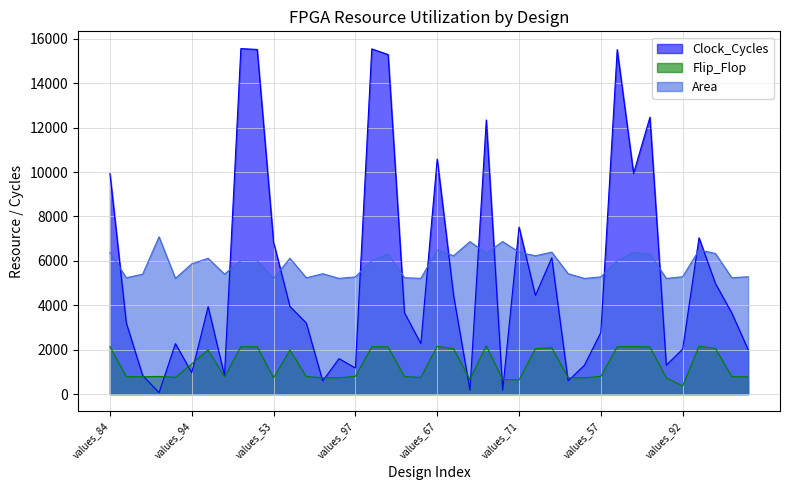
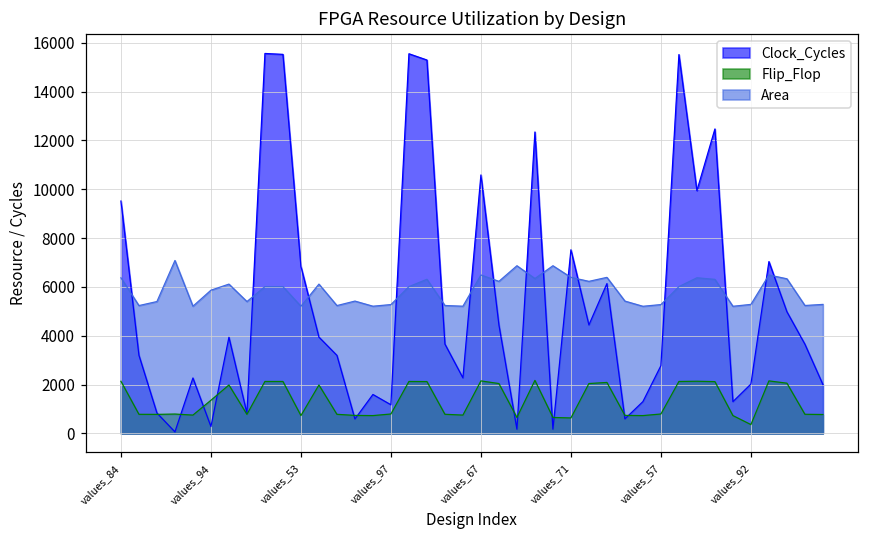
  {
    "Clock_Cycles": {
-     "values_84": 9900,
-     "values_94": 1000,
+     "values_84": 9500,
+     "values_94": 300,
      "values_53": 6800,
      "values_97": 1200,
      "values_67": 10600,
      "values_71": 7500,
      "values_57": 2800,
      "values_92": 2000
    },
    "Flip_Flop": {
      "values_84": 2100,
      "values_94": 1400,
      "values_53": 700,
      "values_97": 800,
      "values_67": 2200,
      "values_71": 600,
      "values_57": 800,
      "values_92": 400
    },
    "Area": {
      "values_84": 6400,
      "values_94": 5900,
      "values_53": 5200,
      "values_97": 5300,
      "values_67": 6500,
      "values_71": 6400,
      "values_57": 5300,
      "values_92": 5300
    }
  }
